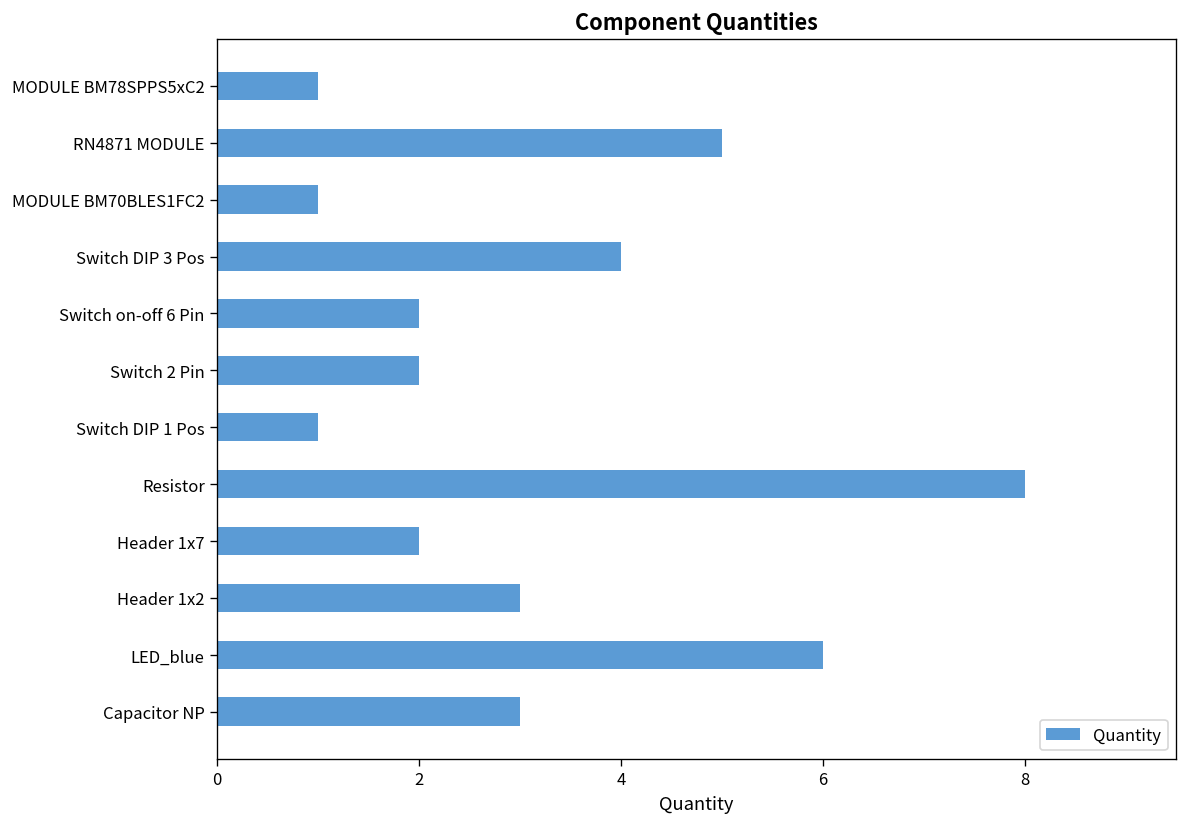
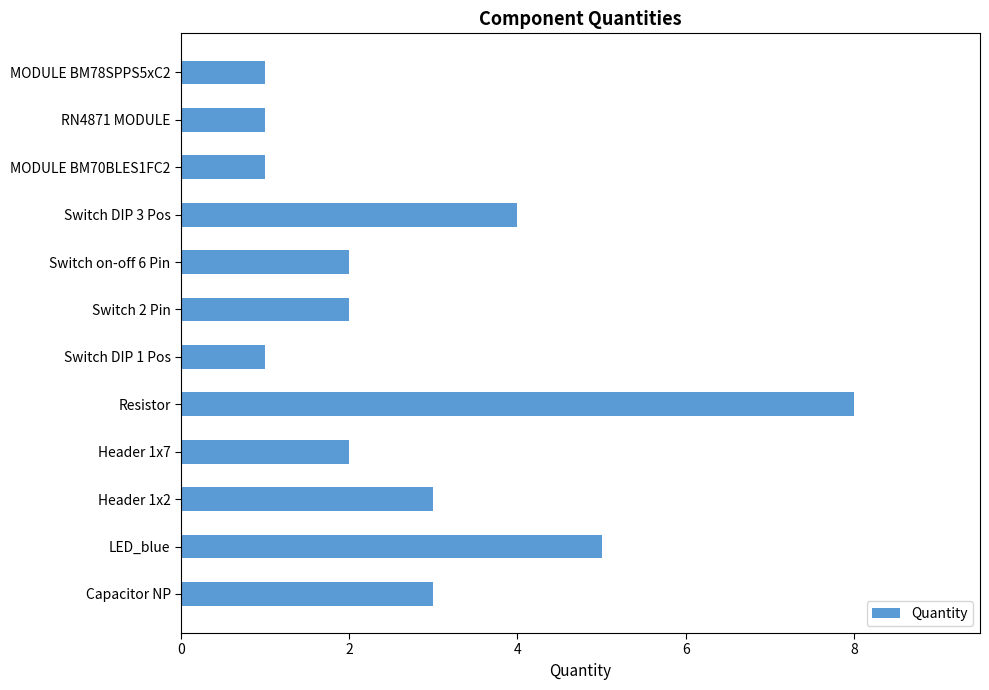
  {
    "MODULE BM78SPPS5xC2": 1,
-   "RN4871 MODULE": 5,
+   "RN4871 MODULE": 1,
    "MODULE BM70BLES1FC2": 1,
    "Switch DIP 3 Pos": 4,
    "Switch on-off 6 Pin": 2,
    "Switch 2 Pin": 2,
    "Switch DIP 1 Pos": 1,
    "Resistor": 8,
    "Header 1x7": 2,
    "Header 1x2": 3,
-   "LED_blue": 6,
+   "LED_blue": 5,
    "Capacitor NP": 3
  }
